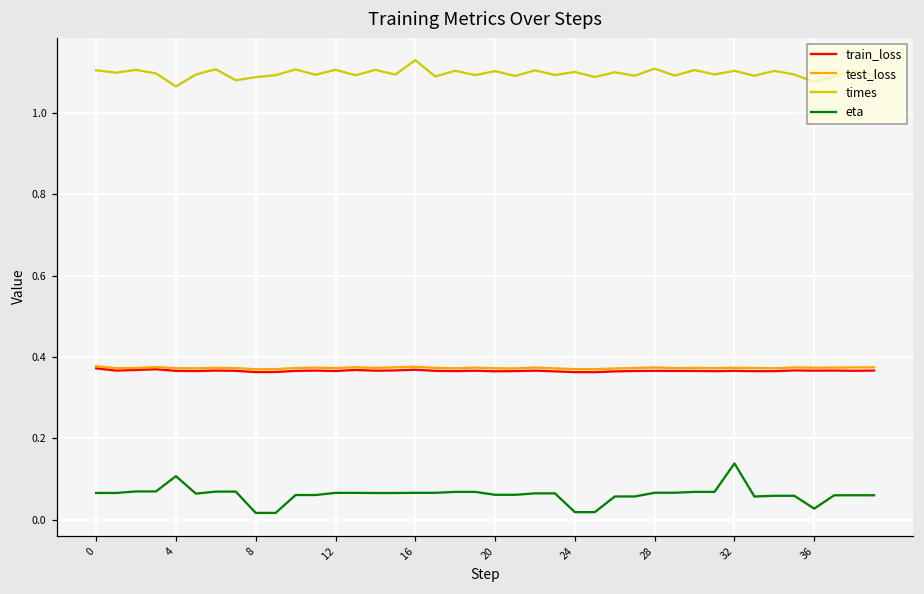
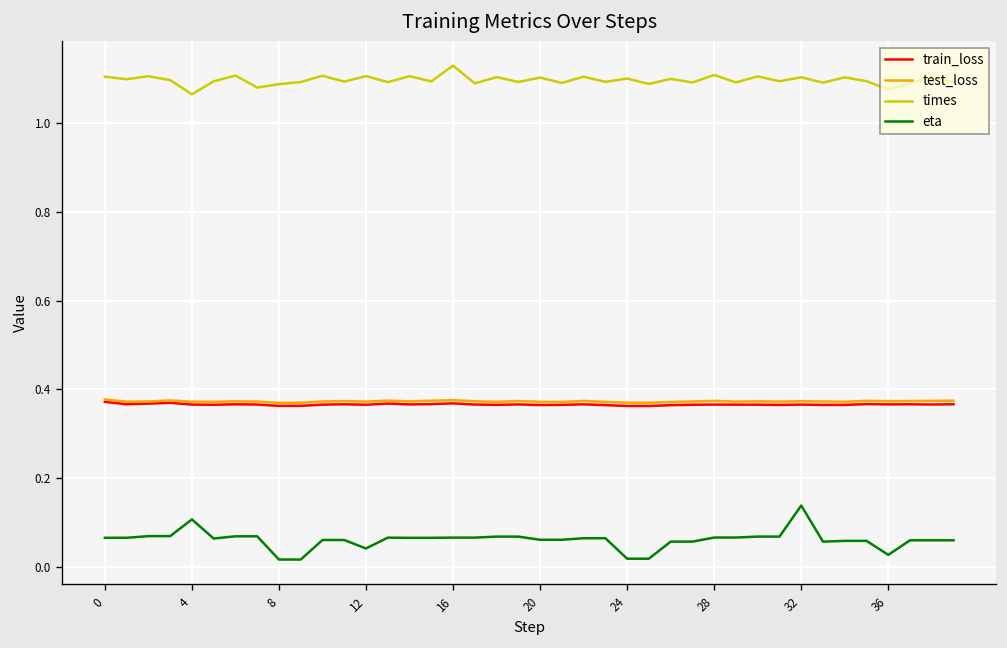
  {
    "train_loss": {
      "8": 0.36,
      "12": 0.37,
      "16": 0.37,
      "20": 0.36,
      "24": 0.36,
      "28": 0.37,
      "32": 0.37,
      "36": 0.37
    },
    "test_loss": {
      "8": 0.37,
      "12": 0.37,
      "16": 0.38,
      "20": 0.37,
      "24": 0.37,
      "28": 0.37,
      "32": 0.37,
      "36": 0.37
    },
    "times": {
      "0": 1.10,
      "4": 1.06,
      "8": 1.09,
      "12": 1.11,
      "16": 1.13,
      "20": 1.10,
      "24": 1.10,
      "28": 1.11,
      "32": 1.10
    },
    "eta": {
      "0": 0.07,
      "4": 0.11,
      "8": 0.02,
-     "12": 0.07,
+     "12": 0.04,
      "16": 0.07,
      "20": 0.06,
      "24": 0.02,
      "28": 0.07,
      "32": 0.14,
      "36": 0.03
    }
  }
